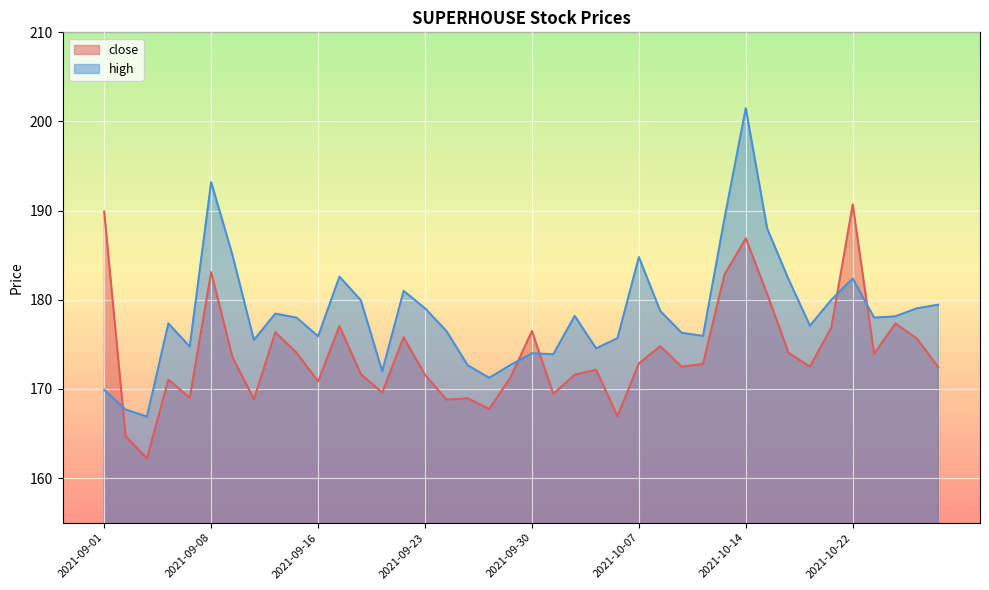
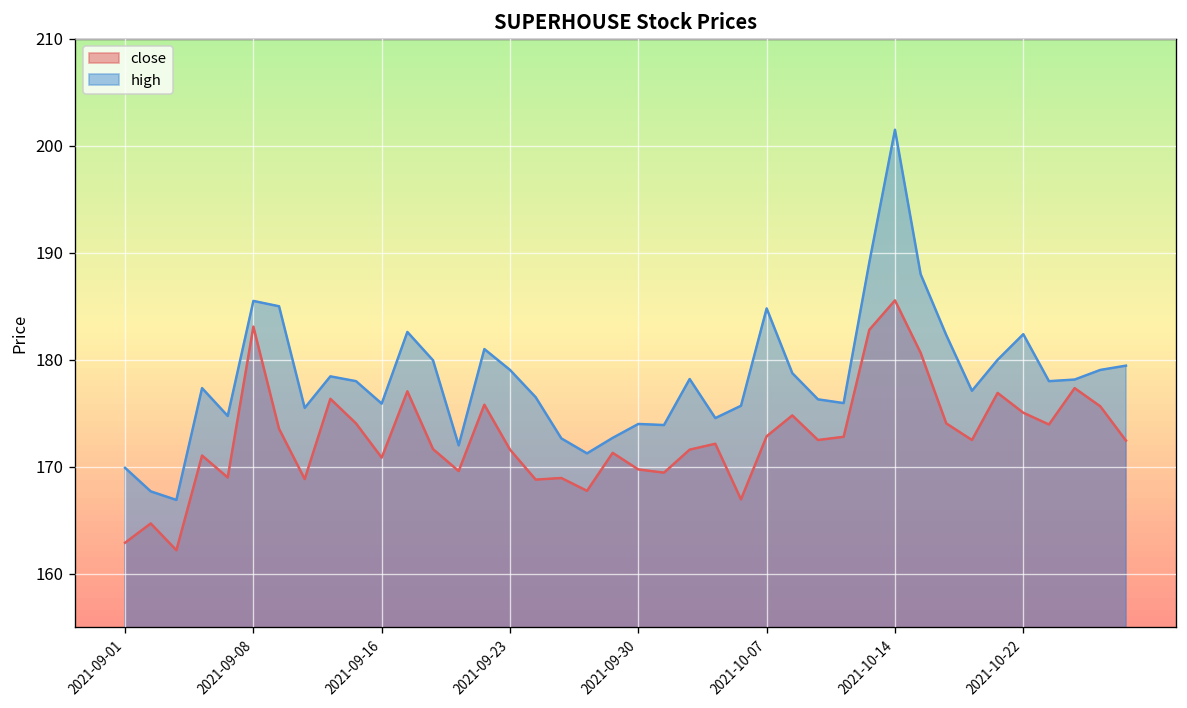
  {
    "close": {
-     "2021-09-01": 190,
+     "2021-09-01": 163,
      "2021-09-08": 183,
      "2021-09-16": 171,
      "2021-09-23": 172,
-     "2021-09-30": 177,
+     "2021-09-30": 170,
      "2021-10-07": 173,
-     "2021-10-14": 187,
-     "2021-10-22": 191
+     "2021-10-14": 186,
+     "2021-10-22": 175
    },
    "high": {
      "2021-09-01": 170,
-     "2021-09-08": 193,
+     "2021-09-08": 186,
      "2021-09-16": 176,
      "2021-09-23": 179,
      "2021-09-30": 174,
      "2021-10-07": 185,
      "2021-10-14": 202,
      "2021-10-22": 182
    }
  }
